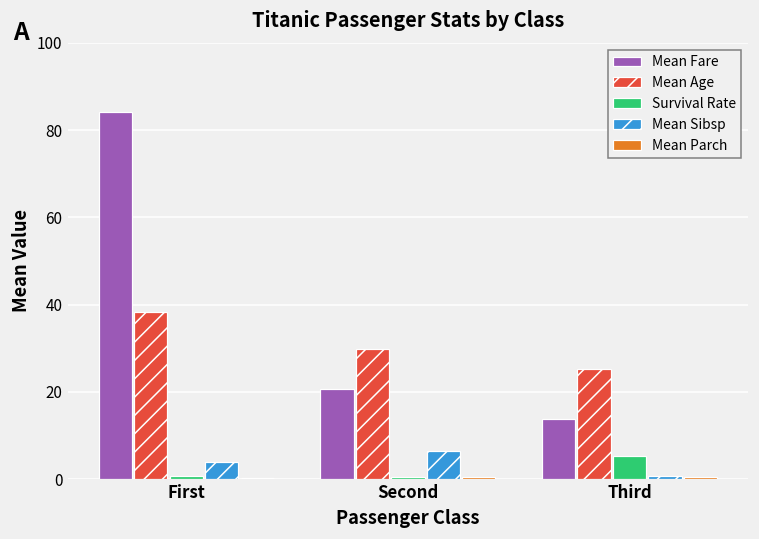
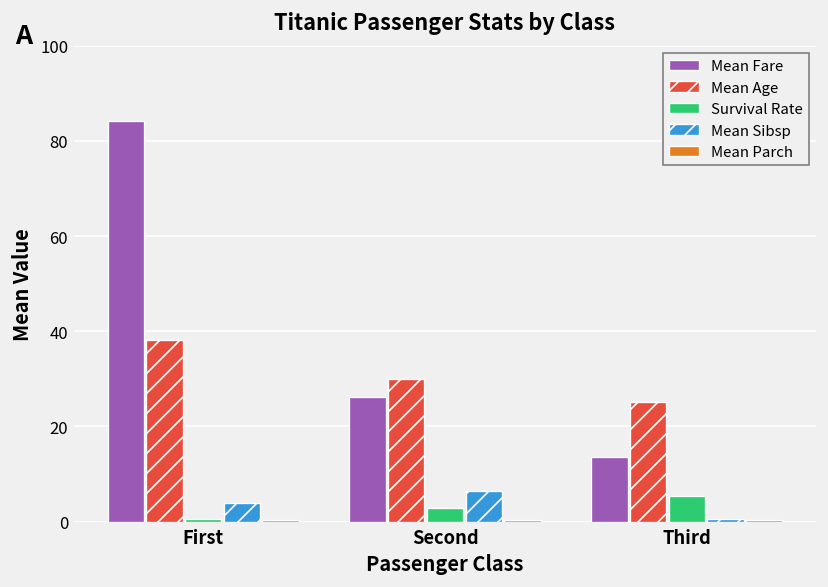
  {
    "Mean Fare": {
      "First": 84,
-     "Second": 21,
+     "Second": 26,
      "Third": 14
    },
    "Survival Rate": {
-     "Second": 0,
+     "Second": 3,
      "Third": 5
    },
    "Mean Sibsp": {
      "First": 4,
      "Second": 6
    }
  }
